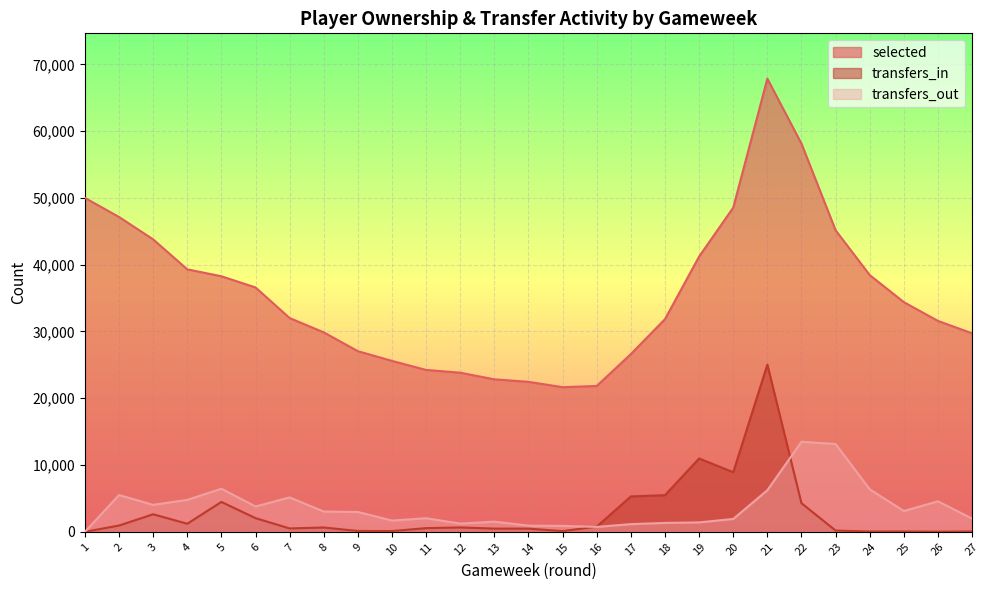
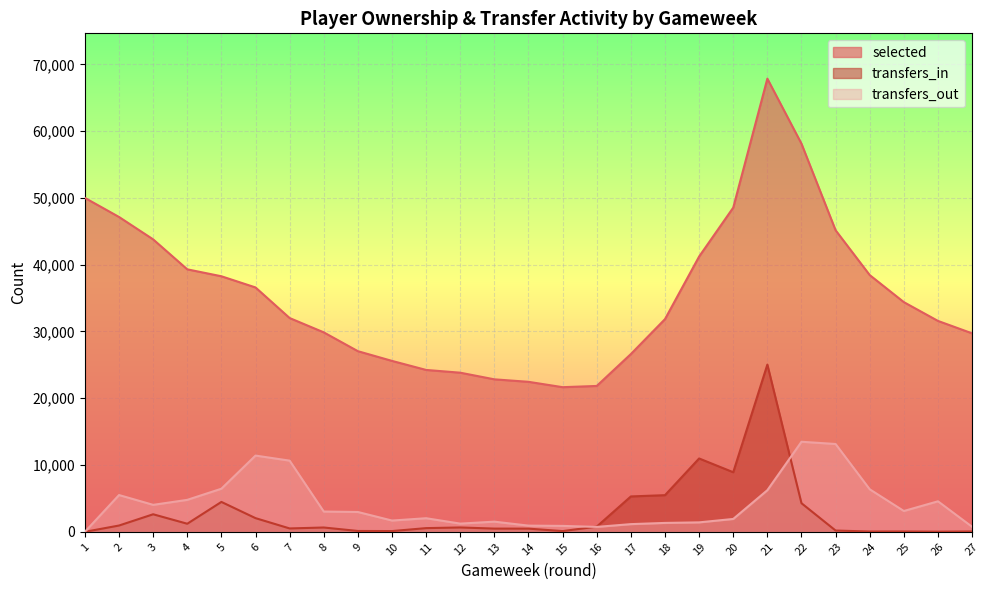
  {
    "transfers_out": {
      "2": "6,000",
      "3": "4,000",
      "4": "5,000",
      "5": "6,000",
-     "6": "4,000",
-     "7": "5,000",
+     "6": "11,000",
+     "7": "11,000",
      "8": "3,000",
      "9": "3,000",
      "10": "2,000",
      "11": "2,000",
      "12": "1,000",
      "13": "2,000",
      "14": "1,000",
      "15": "1,000",
      "17": "1,000",
      "18": "1,000",
      "19": "1,000",
      "20": "2,000",
      "21": "6,000",
      "22": "13,000",
      "23": "13,000",
      "24": "6,000",
      "25": "3,000",
      "26": "5,000",
-     "27": "2,000"
+     "27": "1,000"
    }
  }
